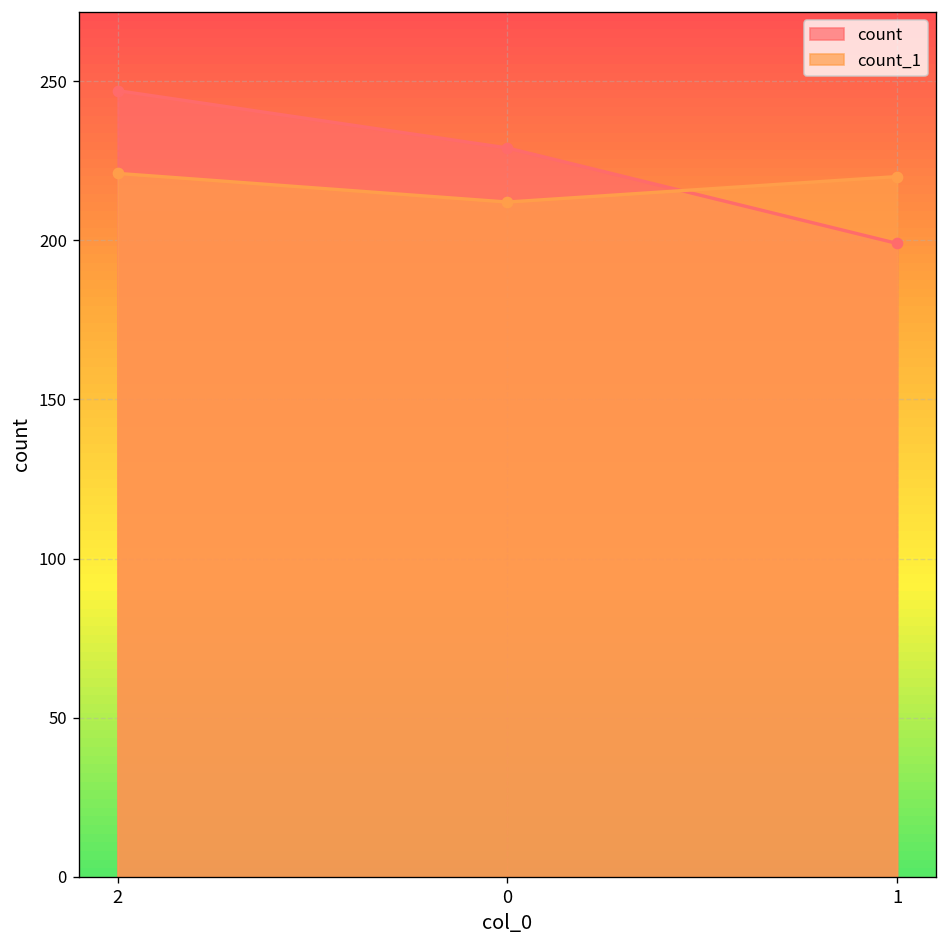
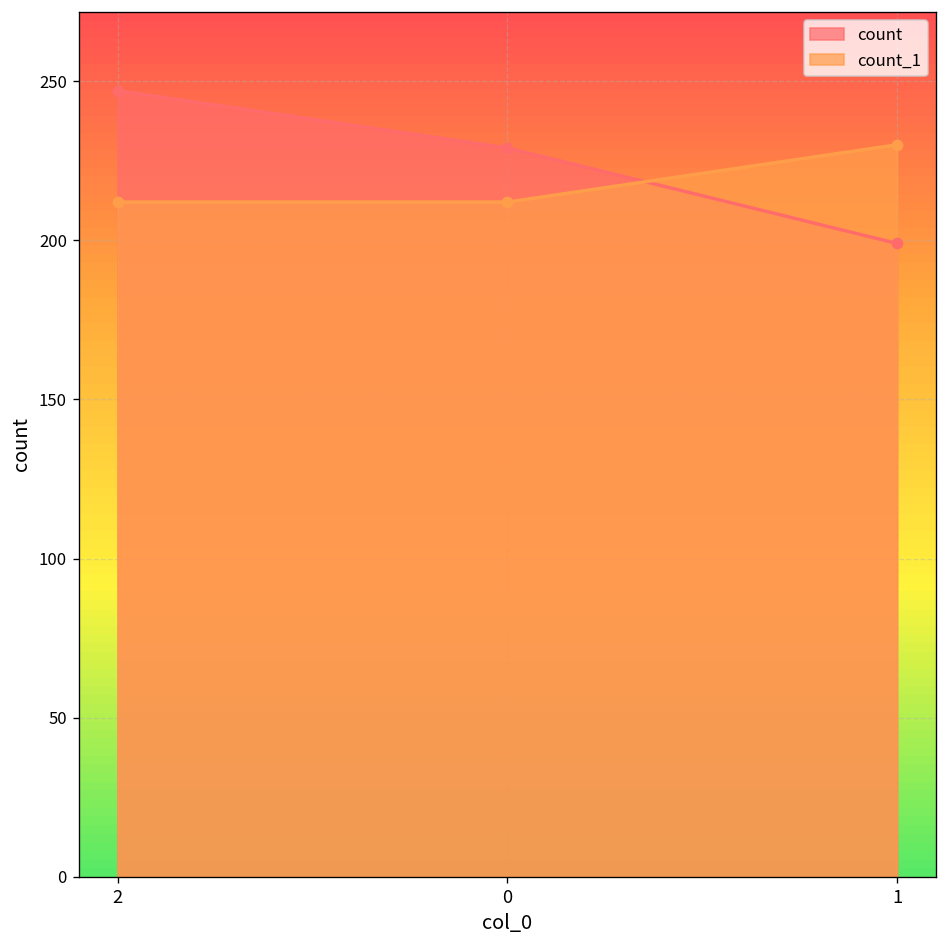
  {
    "count": {
      "2": 247,
      "0": 229,
      "1": 199
    },
    "count_1": {
-     "2": 221,
+     "2": 212,
      "0": 212,
-     "1": 220
+     "1": 230
    }
  }
